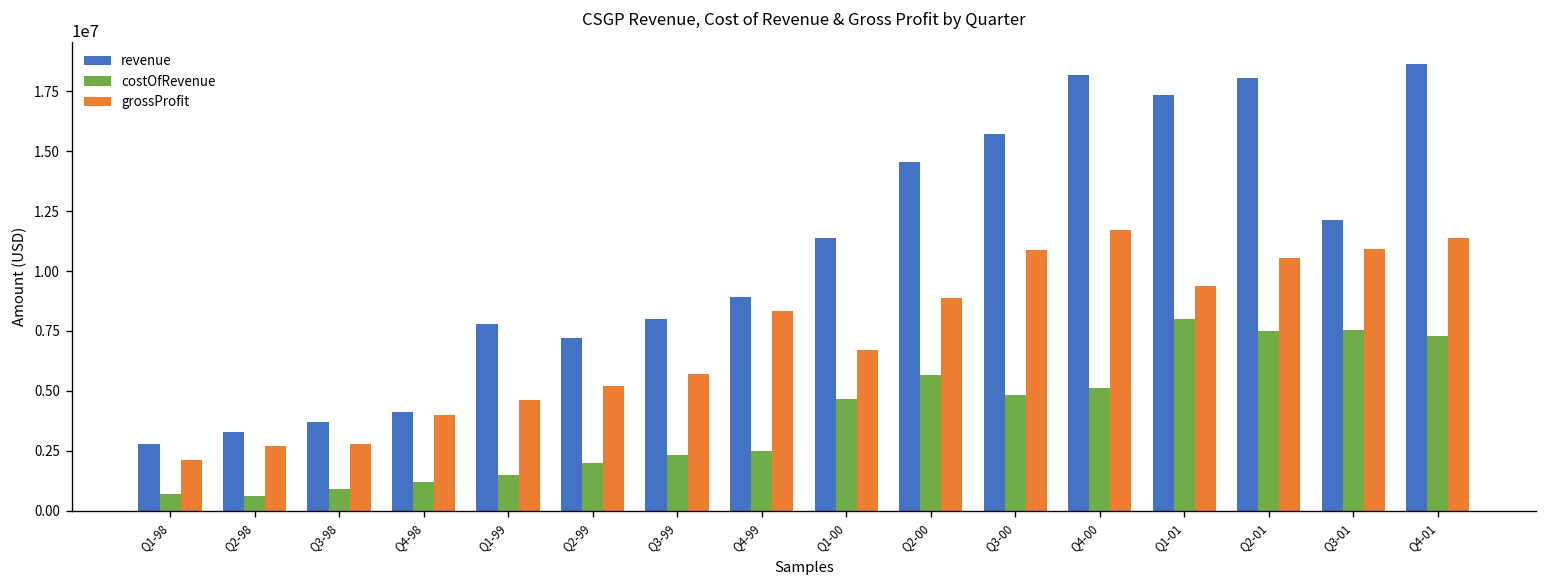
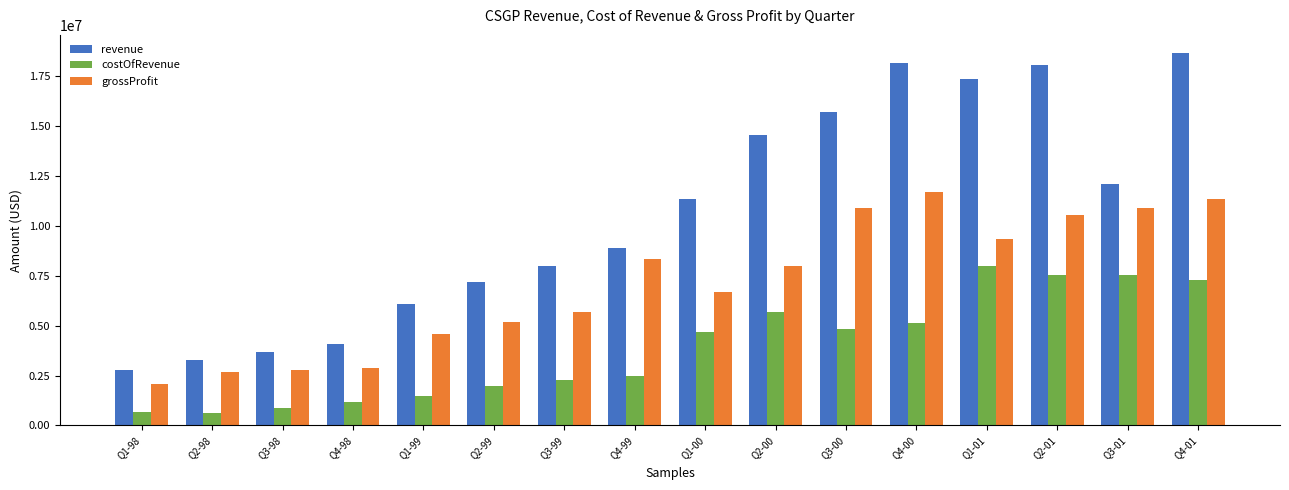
  {
    "revenue": {
      "Q1-98": 2800000,
      "Q2-98": 3300000,
      "Q3-98": 3700000,
      "Q4-98": 4100000,
-     "Q1-99": 7800000,
+     "Q1-99": 6100000,
      "Q2-99": 7200000,
      "Q3-99": 8000000,
      "Q4-99": 8900000,
      "Q1-00": 11400000,
      "Q2-00": 14600000,
      "Q3-00": 15700000,
      "Q4-00": 18200000,
      "Q1-01": 17400000,
      "Q2-01": 18100000,
      "Q3-01": 12100000,
      "Q4-01": 18600000
    },
    "costOfRevenue": {
      "Q1-98": 700000,
      "Q2-98": 600000,
      "Q3-98": 900000,
      "Q4-98": 1200000,
      "Q1-99": 1500000,
      "Q2-99": 2000000,
      "Q3-99": 2300000,
      "Q4-99": 2500000,
      "Q1-00": 4700000,
      "Q2-00": 5700000,
      "Q3-00": 4800000,
      "Q4-00": 5100000,
      "Q1-01": 8000000,
      "Q2-01": 7500000,
      "Q3-01": 7500000,
      "Q4-01": 7300000
    },
    "grossProfit": {
      "Q1-98": 2100000,
      "Q2-98": 2700000,
      "Q3-98": 2800000,
-     "Q4-98": 4000000,
+     "Q4-98": 2900000,
      "Q1-99": 4600000,
      "Q2-99": 5200000,
      "Q3-99": 5700000,
      "Q4-99": 8300000,
      "Q1-00": 6700000,
-     "Q2-00": 8900000,
+     "Q2-00": 8000000,
      "Q3-00": 10900000,
      "Q4-00": 11700000,
      "Q1-01": 9400000,
      "Q2-01": 10600000,
      "Q3-01": 10900000,
      "Q4-01": 11400000
    }
  }
